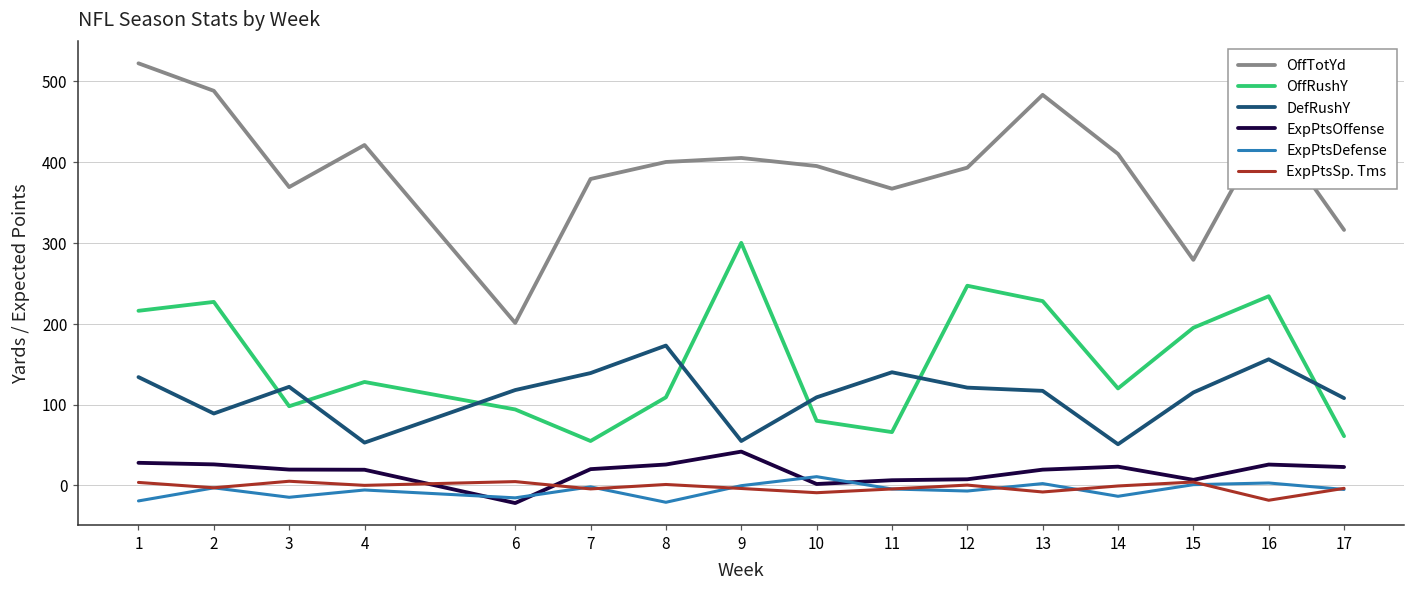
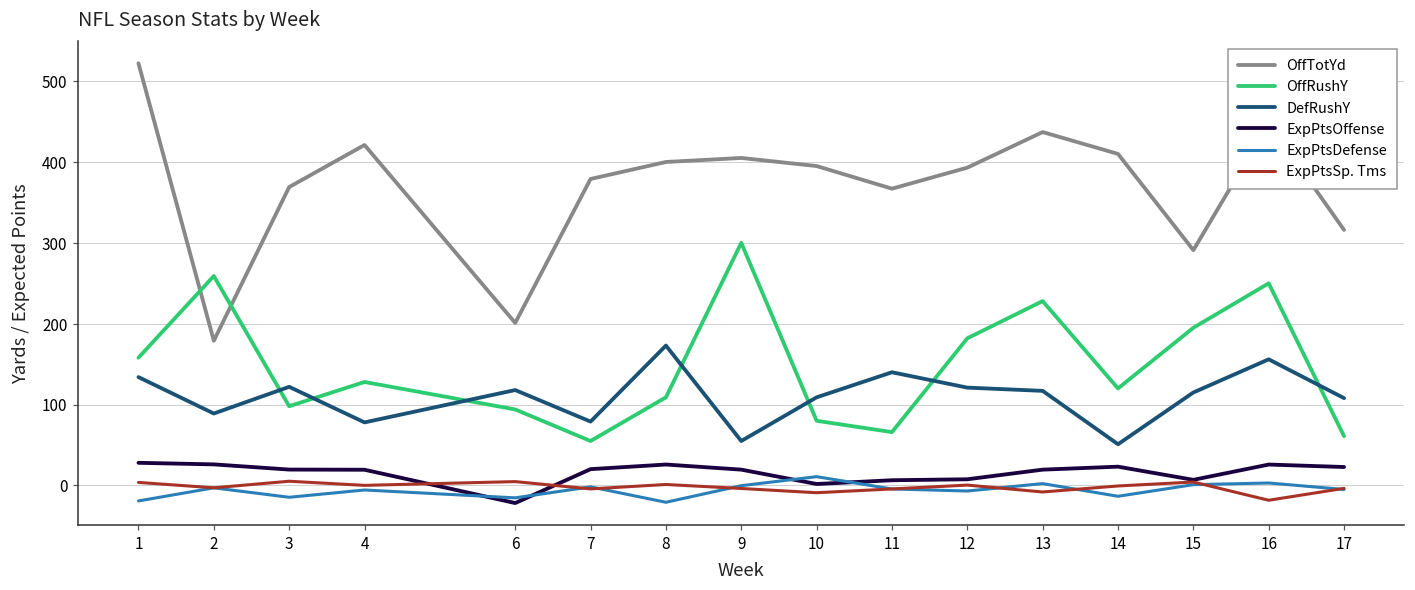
  {
    "OffTotYd": {
      "1": 520,
-     "2": 490,
+     "2": 180,
      "3": 370,
      "4": 420,
      "6": 200,
      "7": 380,
      "8": 400,
      "9": 410,
      "10": 400,
      "11": 370,
      "12": 390,
-     "13": 480,
+     "13": 440,
      "14": 410,
-     "15": 280,
+     "15": 290,
      "17": 320
    },
    "OffRushY": {
-     "1": 220,
-     "2": 230,
+     "1": 160,
+     "2": 260,
      "3": 100,
      "4": 130,
      "6": 90,
      "7": 60,
      "8": 110,
      "9": 300,
      "10": 80,
      "11": 70,
-     "12": 250,
+     "12": 180,
      "13": 230,
      "14": 120,
      "15": 200,
-     "16": 230,
+     "16": 250,
      "17": 60
    },
    "DefRushY": {
      "1": 130,
      "2": 90,
      "3": 120,
-     "4": 50,
+     "4": 80,
      "6": 120,
-     "7": 140,
+     "7": 80,
      "8": 170,
      "9": 60,
      "10": 110,
      "11": 140,
      "12": 120,
      "13": 120,
      "14": 50,
      "15": 120,
      "16": 160,
      "17": 110
    },
    "ExpPtsOffense": {
      "1": 30,
      "2": 30,
      "3": 20,
      "4": 20,
      "6": -20,
      "7": 20,
      "8": 30,
-     "9": 40,
+     "9": 20,
      "10": 0,
      "11": 10,
      "12": 10,
      "13": 20,
      "14": 20,
      "16": 30,
      "17": 20
    },
    "ExpPtsDefense": {
      "1": -20,
      "3": -10,
      "4": -10,
      "6": -20,
      "8": -20,
      "9": 0,
      "10": 10,
      "12": -10,
      "13": 0,
      "14": -10,
      "16": 0
    },
    "ExpPtsSp. Tms": {
      "1": 0,
      "3": 10,
      "4": 0,
      "6": 0,
      "8": 0,
      "9": 0,
      "10": -10,
      "12": 0,
      "13": -10,
      "14": 0,
      "16": -20
    }
  }
